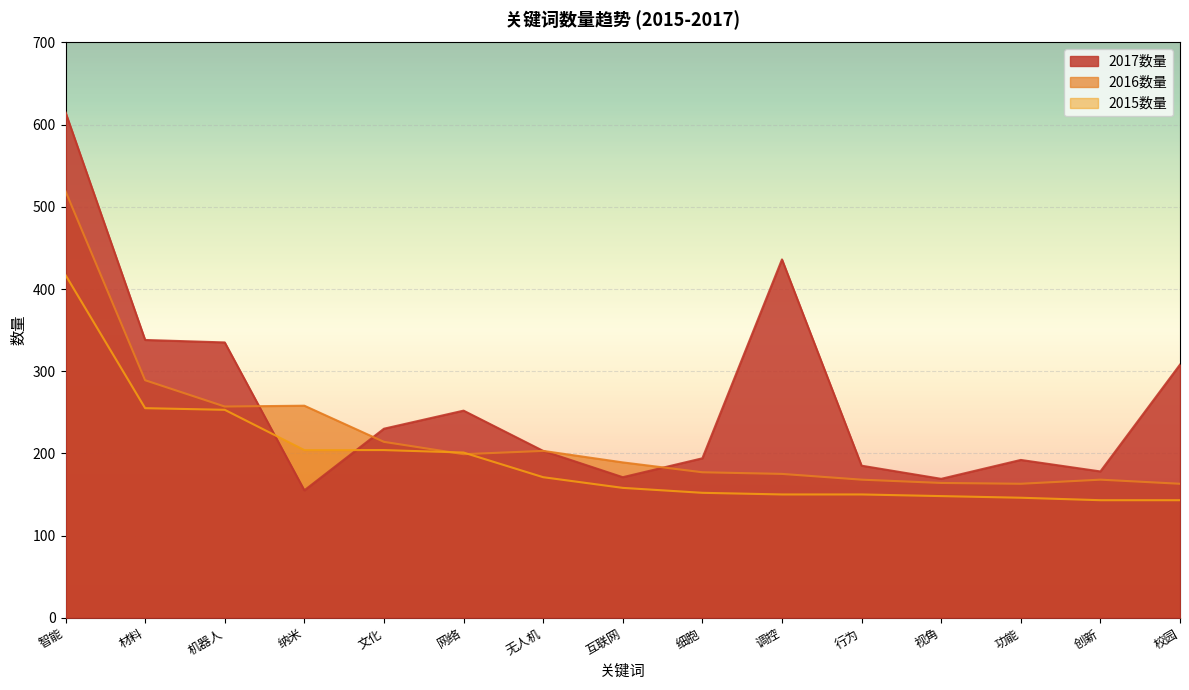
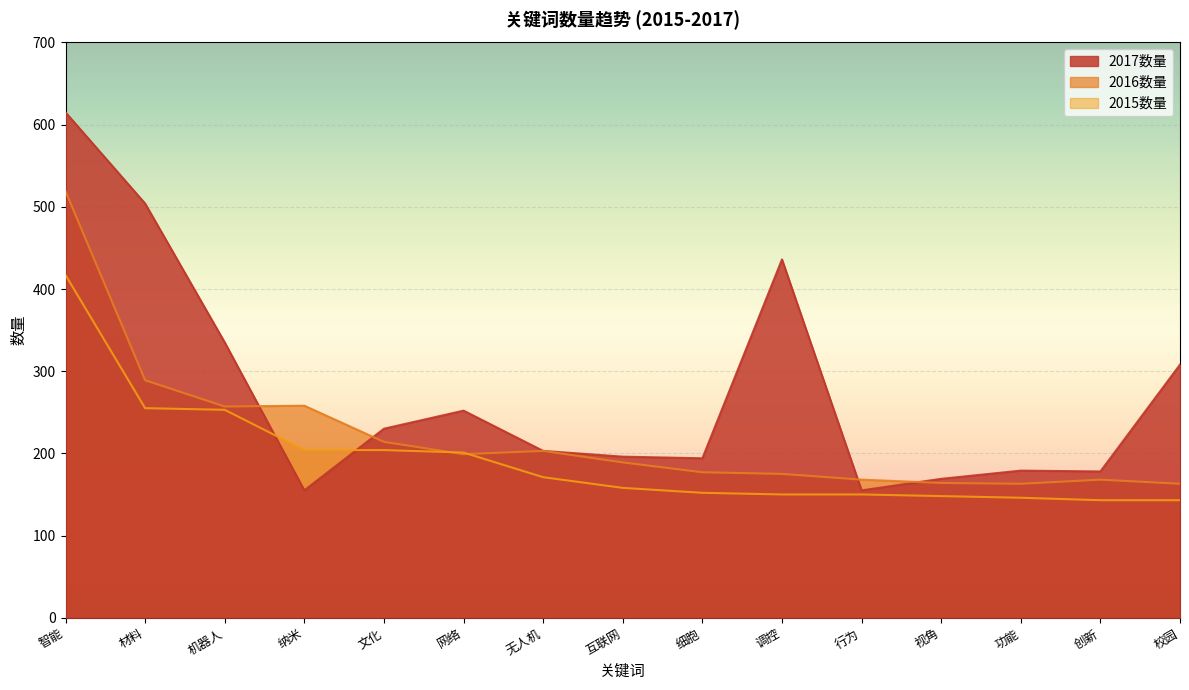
  {
    "2017数量": {
      "智能": 620,
-     "材料": 340,
+     "材料": 500,
      "机器人": 340,
      "纳米": 160,
      "文化": 230,
      "网络": 250,
-     "互联网": 170,
+     "互联网": 200,
      "细胞": 190,
      "调控": 440,
-     "行为": 190,
+     "行为": 160,
      "视角": 170,
-     "功能": 190,
+     "功能": 180,
      "创新": 180,
      "校园": 310
    }
  }
